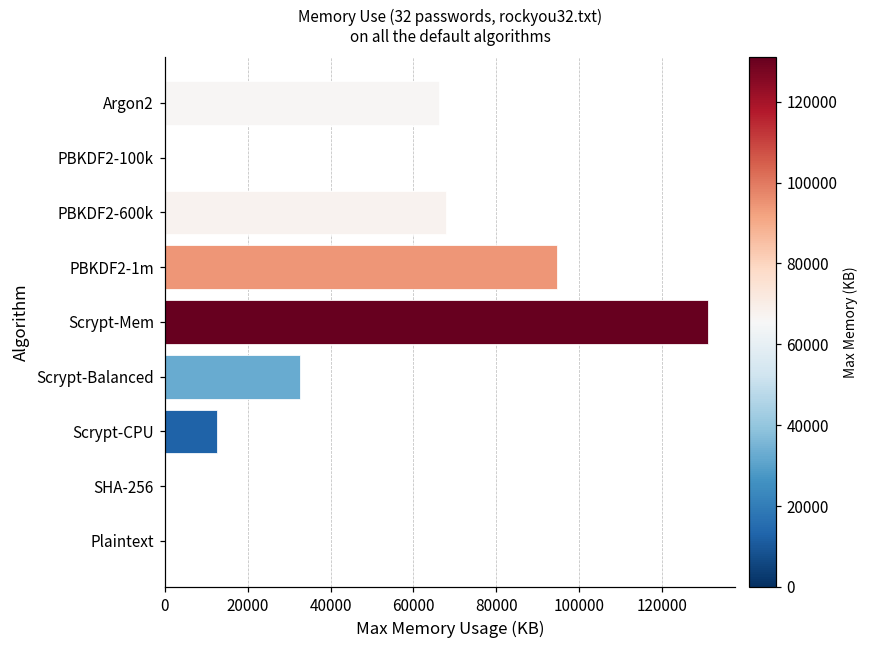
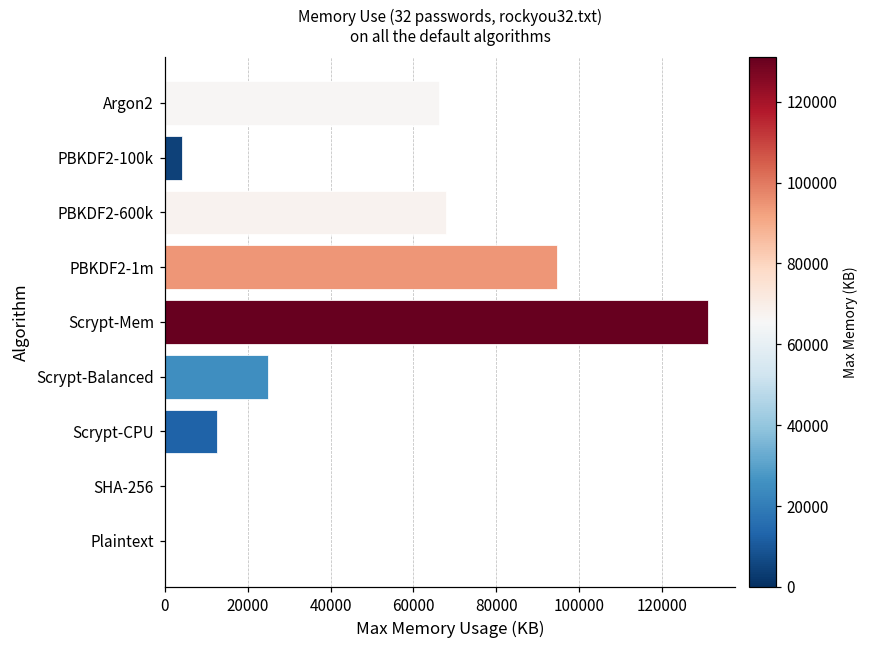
  {
    "Argon2": 66000,
-   "PBKDF2-100k": 0,
+   "PBKDF2-100k": 4000,
    "PBKDF2-600k": 68000,
    "PBKDF2-1m": 95000,
    "Scrypt-Mem": 131000,
-   "Scrypt-Balanced": 33000,
+   "Scrypt-Balanced": 25000,
    "Scrypt-CPU": 13000,
    "SHA-256": 0,
    "Plaintext": 0
  }
